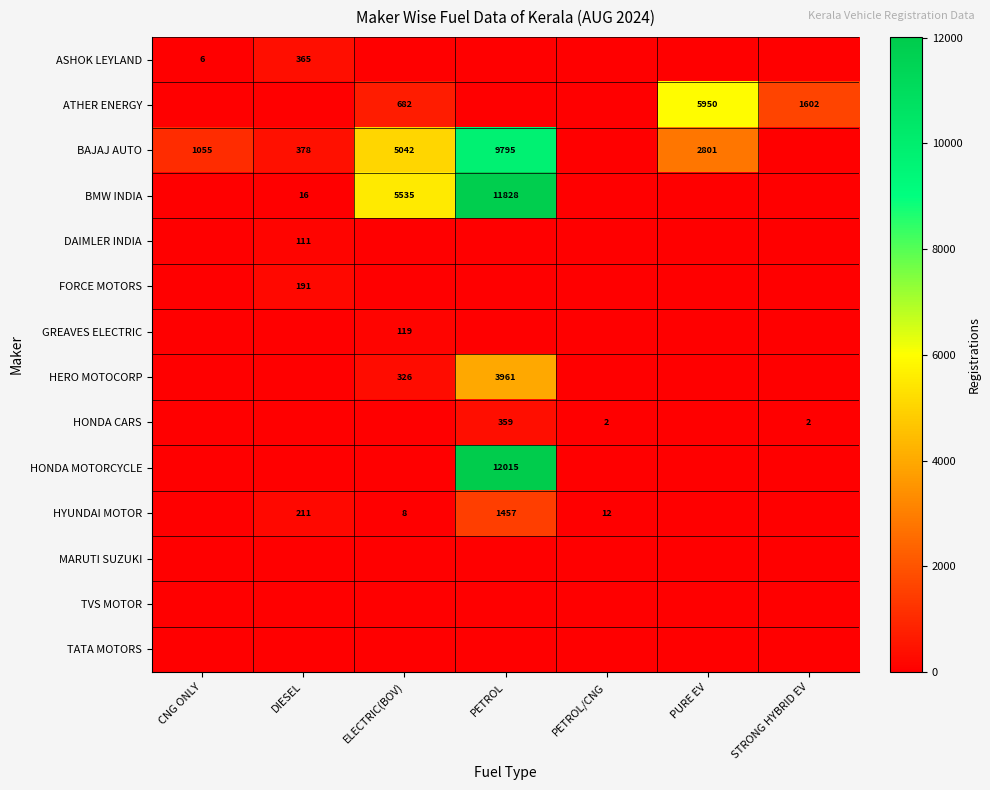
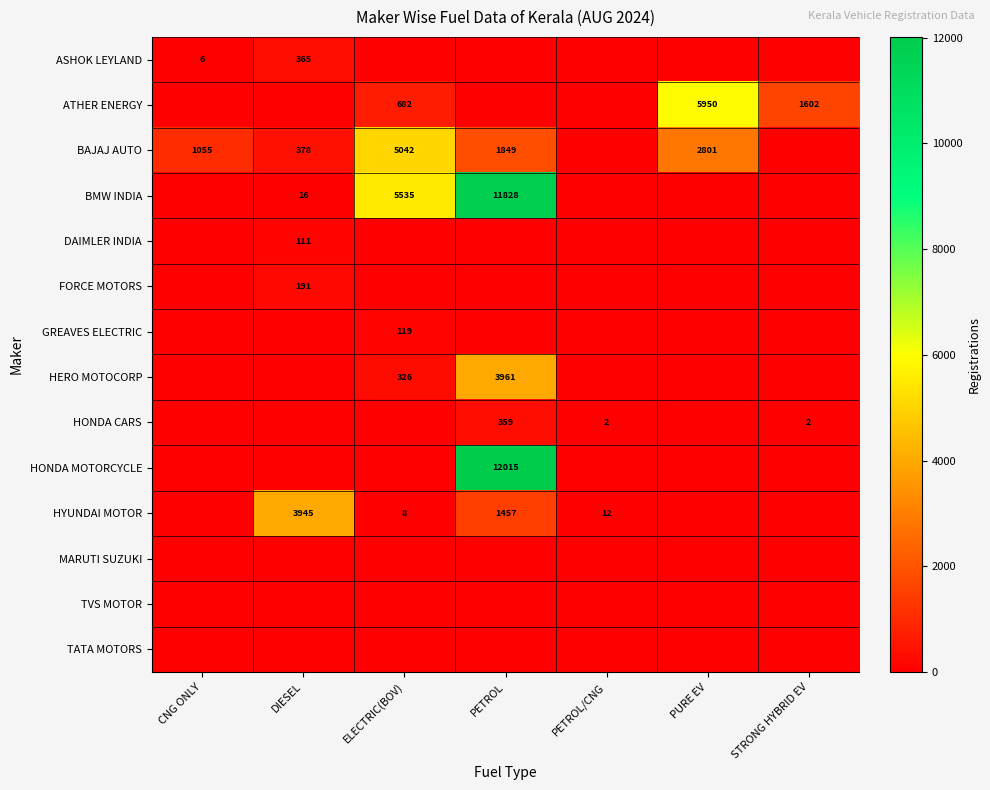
  {
    "ASHOK LEYLAND": {
      "CNG ONLY": 6,
      "DIESEL": 365
    },
    "ATHER ENERGY": {
      "ELECTRIC(BOV)": 682,
      "PURE EV": 5950,
      "STRONG HYBRID EV": 1602
    },
    "BAJAJ AUTO": {
      "CNG ONLY": 1055,
      "DIESEL": 378,
      "ELECTRIC(BOV)": 5042,
-     "PETROL": 9795,
+     "PETROL": 1849,
      "PURE EV": 2801
    },
    "BMW INDIA": {
      "DIESEL": 16,
      "ELECTRIC(BOV)": 5535,
      "PETROL": 11828
    },
    "DAIMLER INDIA": {
      "DIESEL": 111
    },
    "FORCE MOTORS": {
      "DIESEL": 191
    },
    "GREAVES ELECTRIC": {
      "ELECTRIC(BOV)": 119
    },
    "HERO MOTOCORP": {
      "ELECTRIC(BOV)": 326,
      "PETROL": 3961
    },
    "HONDA CARS": {
      "PETROL": 359,
      "PETROL/CNG": 2,
      "STRONG HYBRID EV": 2
    },
    "HONDA MOTORCYCLE": {
      "PETROL": 12015
    },
    "HYUNDAI MOTOR": {
-     "DIESEL": 211,
+     "DIESEL": 3945,
      "ELECTRIC(BOV)": 8,
      "PETROL": 1457,
      "PETROL/CNG": 12
    }
  }
